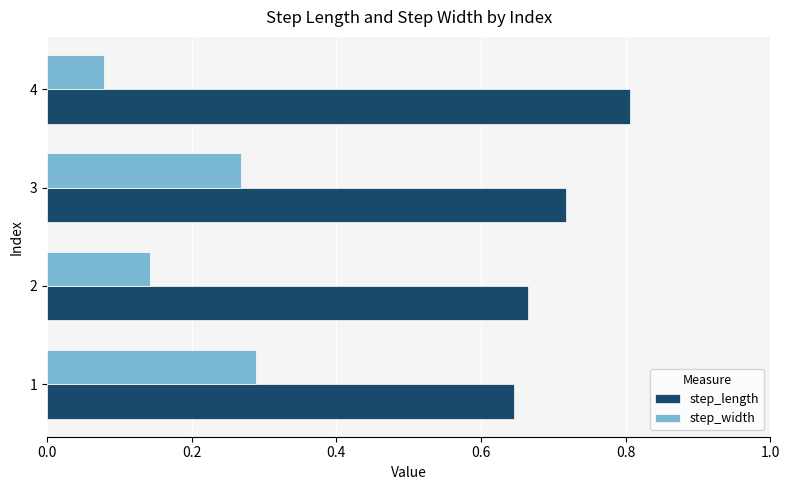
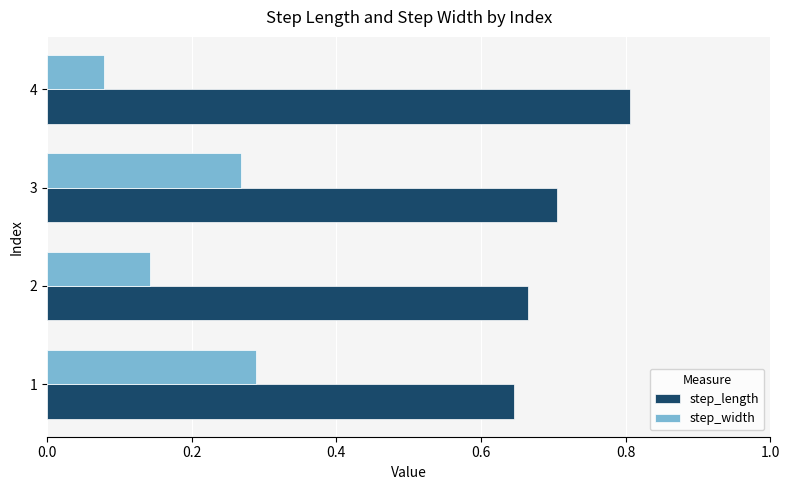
  {
    "step_length": {
      "4": 0.81,
-     "3": 0.72,
+     "3": 0.71,
      "2": 0.66,
      "1": 0.64
    },
    "step_width": {
      "4": 0.08,
      "3": 0.27,
      "2": 0.14,
      "1": 0.29
    }
  }
